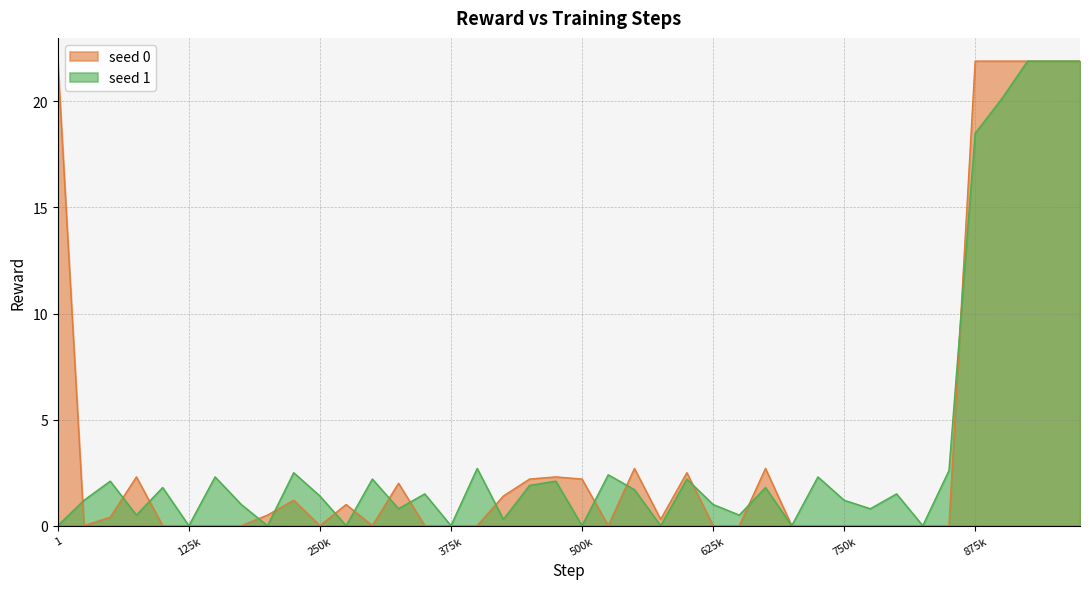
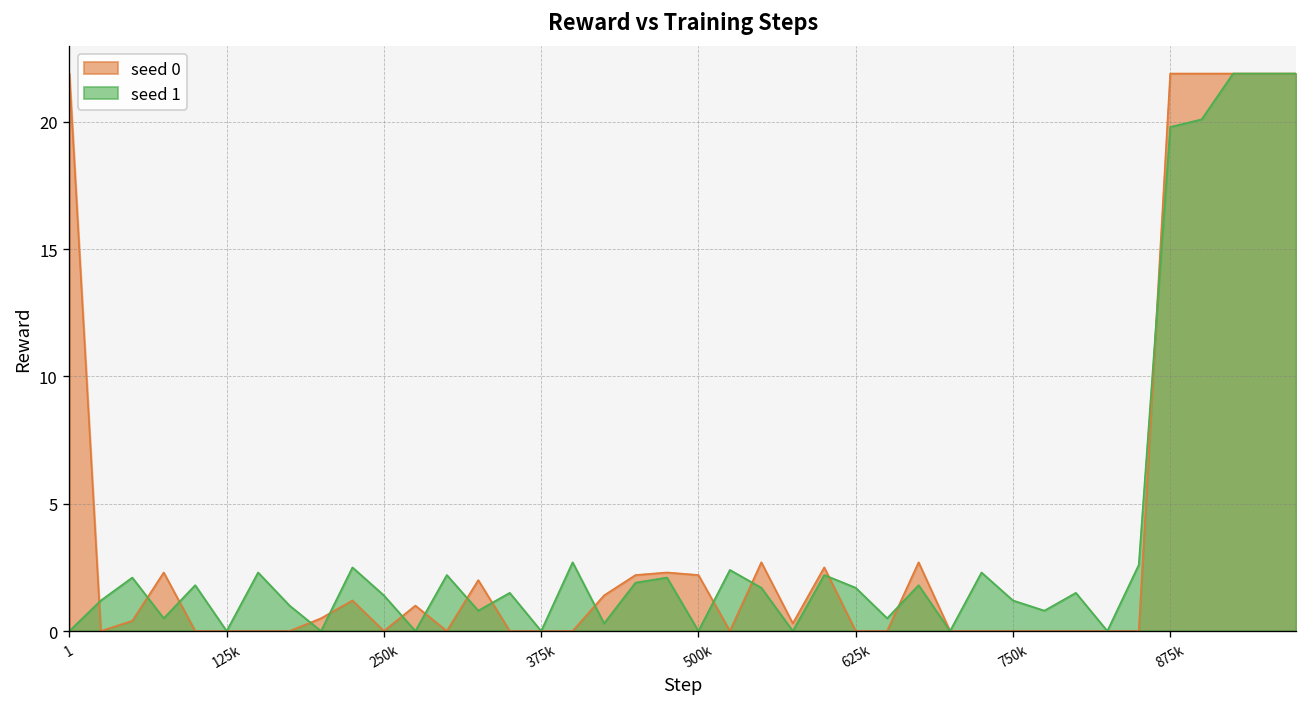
  {
    "seed 0": {
      "1": 21.9,
      "250k": 0.0,
      "500k": 2.2,
      "625k": 0.0,
      "750k": 0.0,
      "875k": 21.9
    },
    "seed 1": {
      "1": 0.0,
      "250k": 1.4,
      "500k": 0.0,
-     "625k": 1.0,
+     "625k": 1.7,
      "750k": 1.2,
-     "875k": 18.5
+     "875k": 19.8
    }
  }
